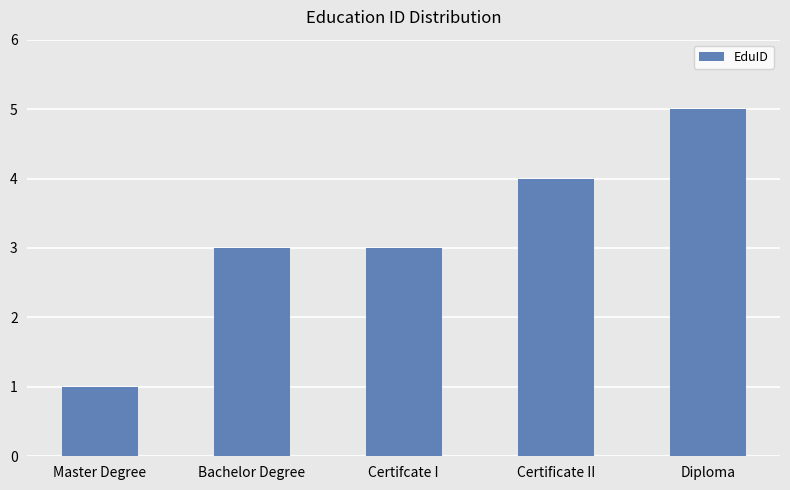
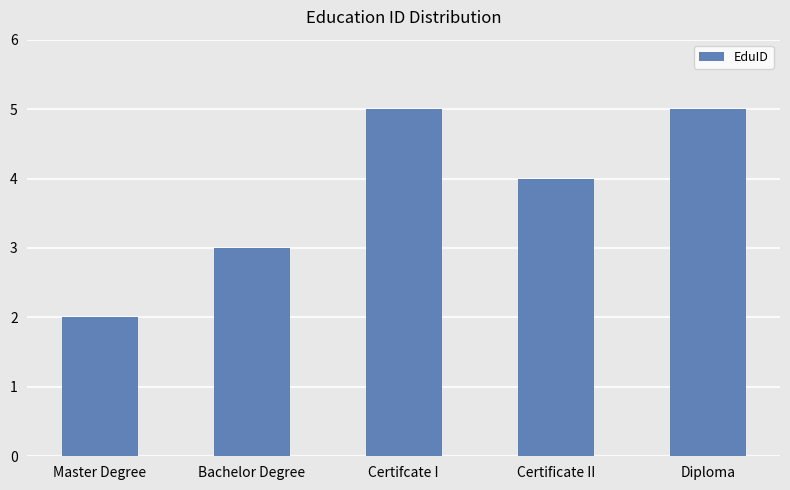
  {
-   "Master Degree": 1,
+   "Master Degree": 2,
    "Bachelor Degree": 3,
-   "Certifcate I": 3,
+   "Certifcate I": 5,
    "Certificate II": 4,
    "Diploma": 5
  }
